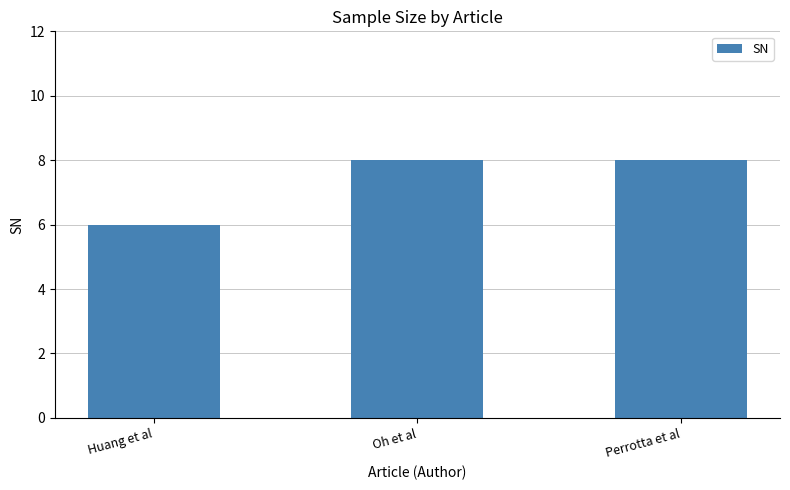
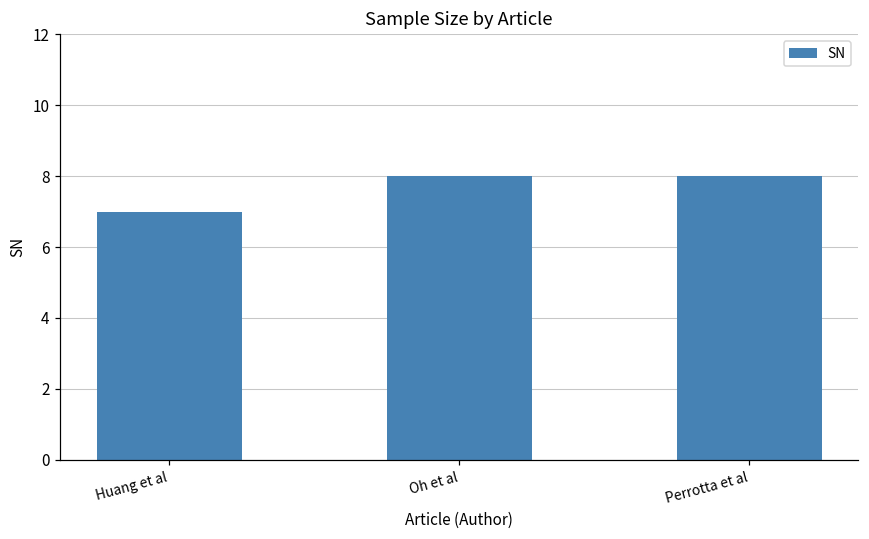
  {
-   "Huang et al": 6,
+   "Huang et al": 7,
    "Oh et al": 8,
    "Perrotta et al": 8
  }
